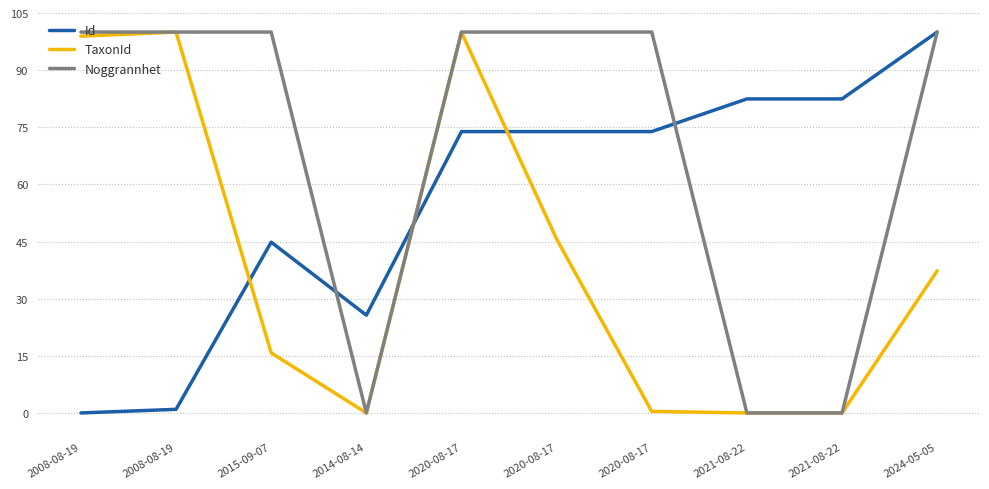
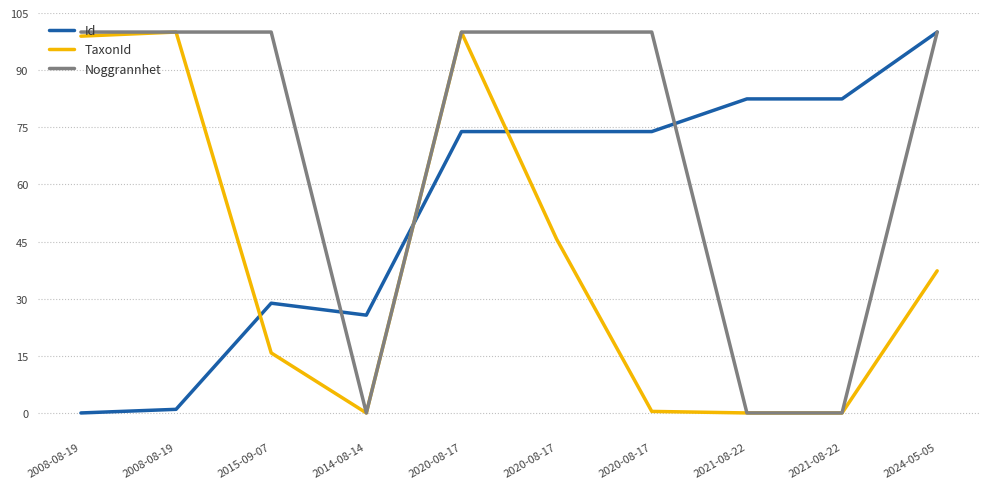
  {
    "Id": {
-     "2015-09-07": 45,
+     "2015-09-07": 29,
      "2014-08-14": 26
    },
    "TaxonId": {
      "2015-09-07": 16,
      "2024-05-05": 37
    },
    "Noggrannhet": {
      "2015-09-07": 100
    }
  }
